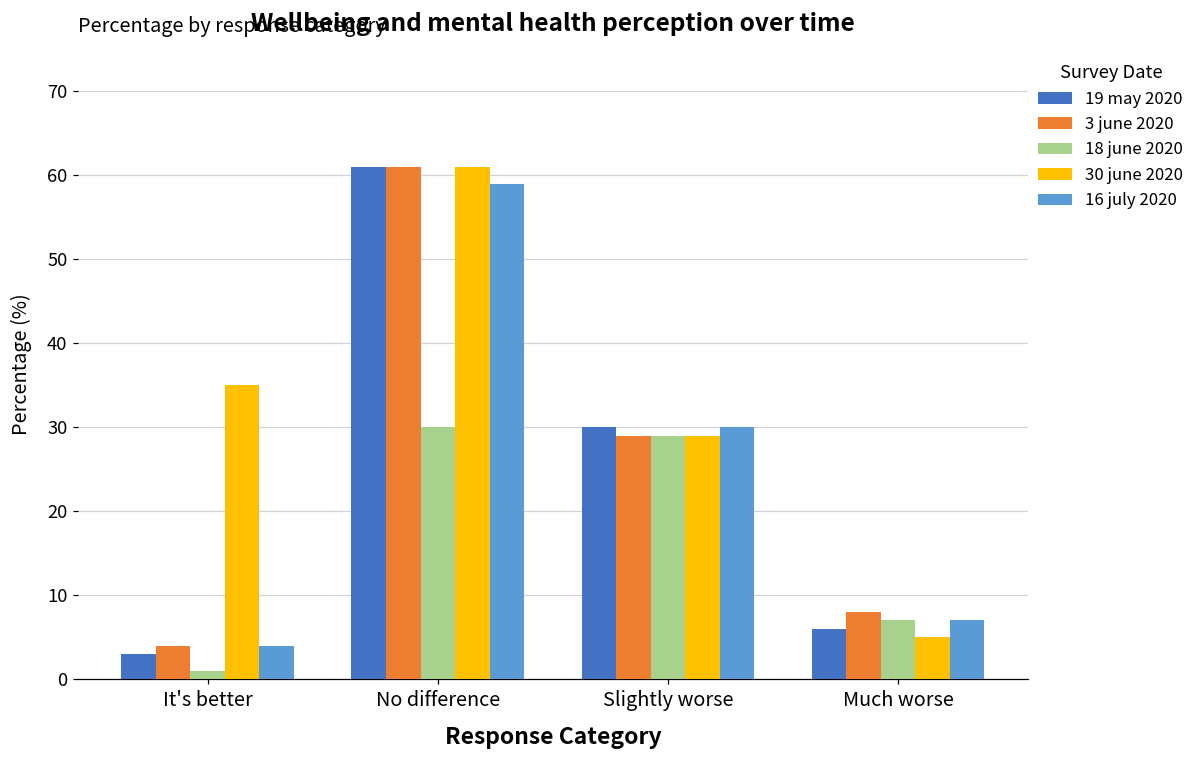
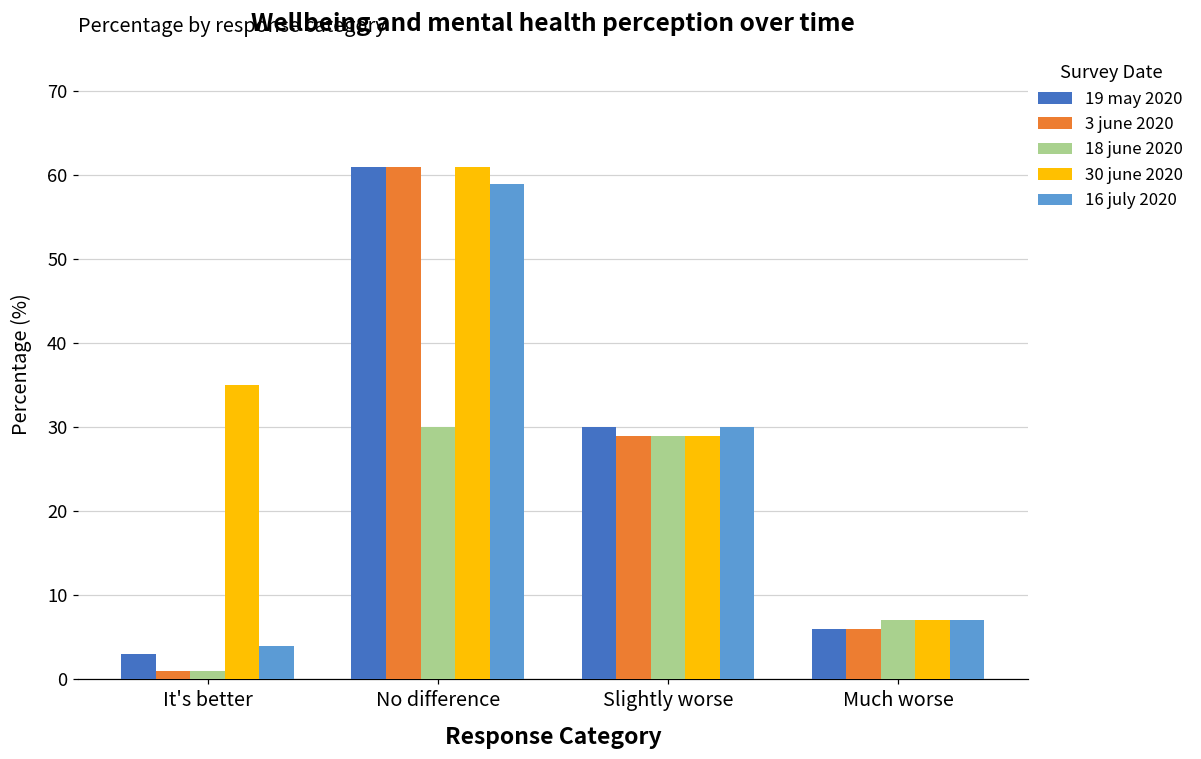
  {
    "3 june 2020": {
-     "It's better": 4,
+     "It's better": 1,
      "No difference": 61,
      "Slightly worse": 29,
-     "Much worse": 8
+     "Much worse": 6
    },
    "18 june 2020": {
      "It's better": 1,
      "No difference": 30,
      "Slightly worse": 29,
      "Much worse": 7
    },
    "30 june 2020": {
      "It's better": 35,
      "No difference": 61,
      "Slightly worse": 29,
-     "Much worse": 5
+     "Much worse": 7
    }
  }
